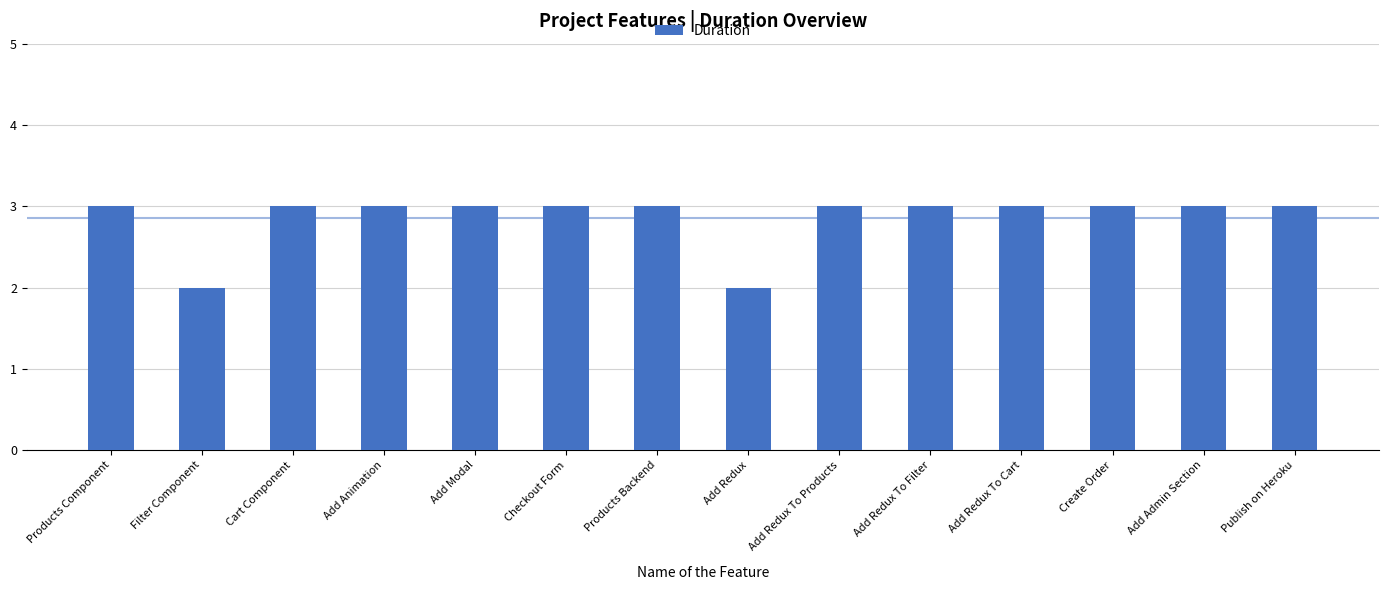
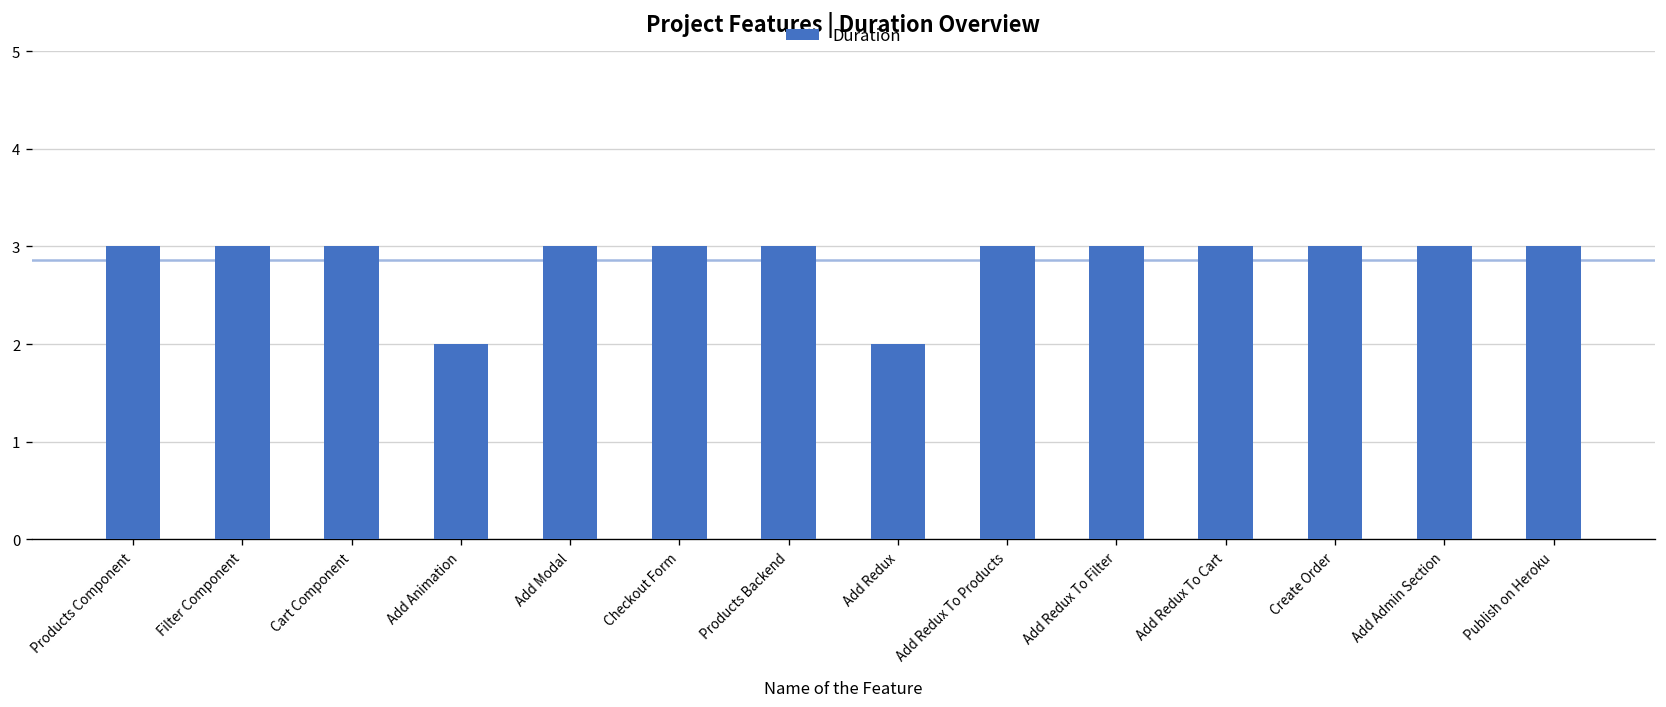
  {
    "Products Component": 3,
-   "Filter Component": 2,
+   "Filter Component": 3,
    "Cart Component": 3,
-   "Add Animation": 3,
+   "Add Animation": 2,
    "Add Modal": 3,
    "Checkout Form": 3,
    "Products Backend": 3,
    "Add Redux": 2,
    "Add Redux To Products": 3,
    "Add Redux To Filter": 3,
    "Add Redux To Cart": 3,
    "Create Order": 3,
    "Add Admin Section": 3,
    "Publish on Heroku": 3
  }
